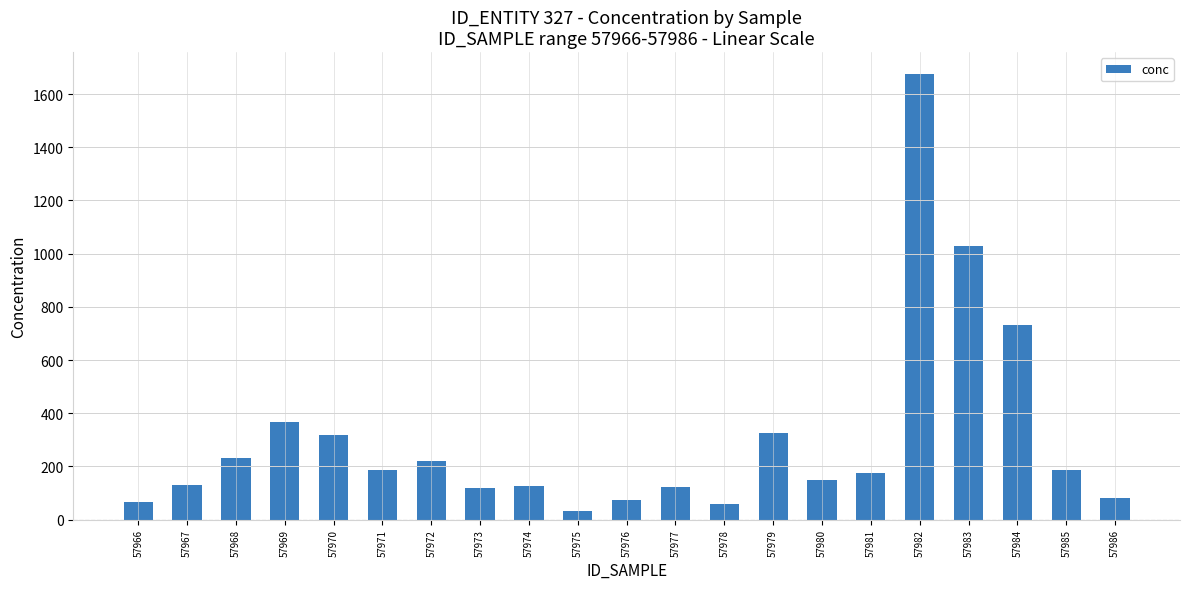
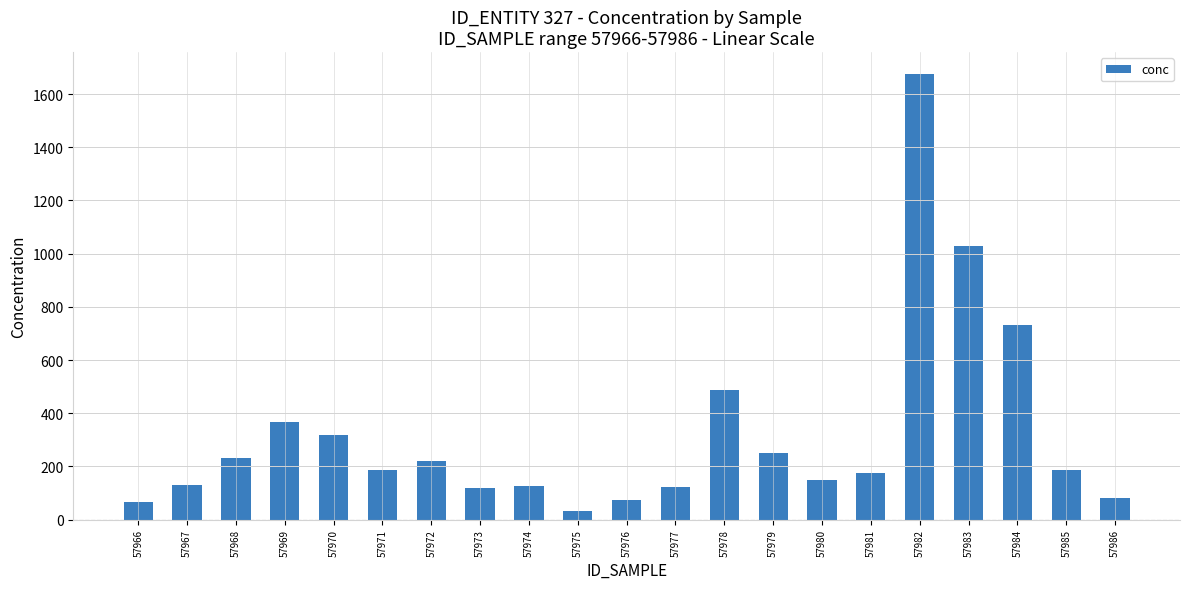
  {
    "57966": 60,
    "57967": 130,
    "57968": 230,
    "57969": 370,
    "57970": 320,
    "57971": 180,
    "57972": 220,
    "57973": 120,
    "57974": 130,
    "57975": 30,
    "57976": 80,
    "57977": 120,
-   "57978": 60,
-   "57979": 330,
+   "57978": 490,
+   "57979": 250,
    "57980": 150,
    "57981": 170,
    "57982": 1670,
    "57983": 1030,
    "57984": 730,
    "57985": 190,
    "57986": 80
  }
